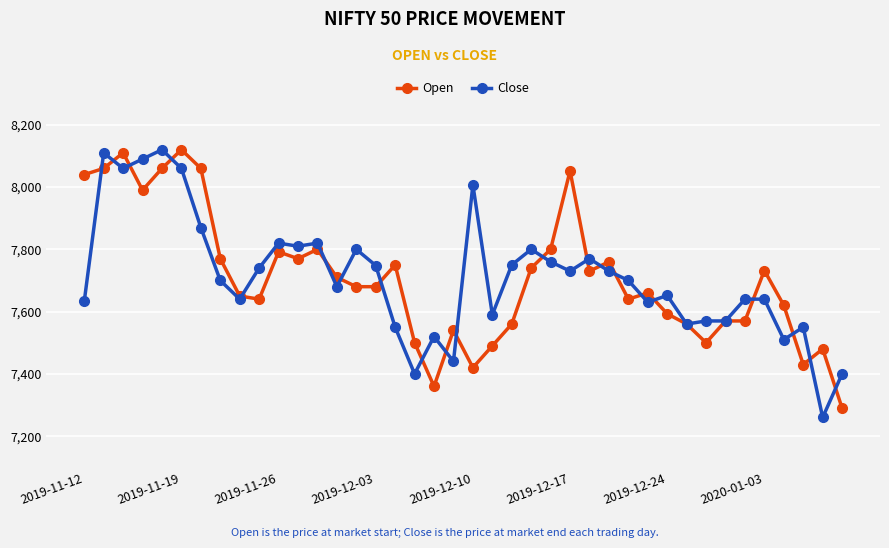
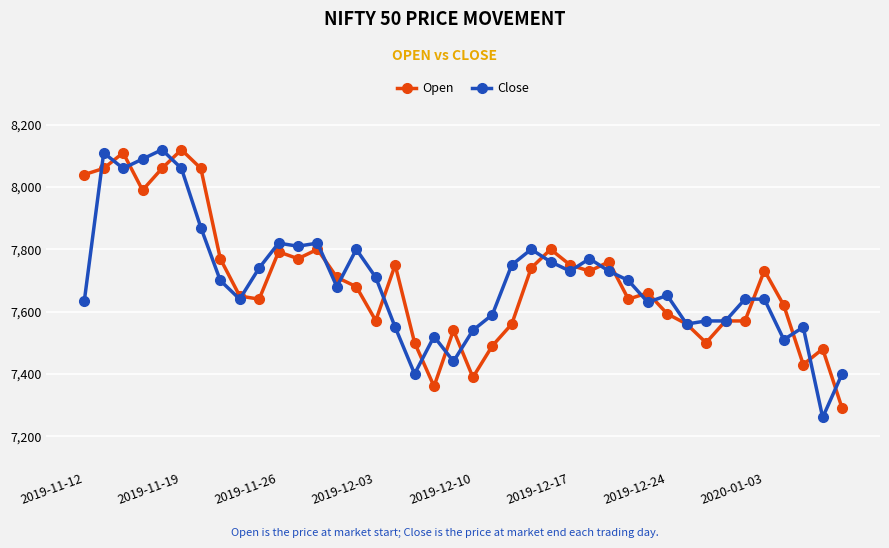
  {
    "Open": {
      "2019-11-12": "8,040",
      "2019-11-19": "8,120",
      "2019-11-26": "7,790",
-     "2019-12-03": "7,680",
-     "2019-12-10": "7,420",
-     "2019-12-17": "8,050",
+     "2019-12-03": "7,570",
+     "2019-12-10": "7,390",
+     "2019-12-17": "7,750",
      "2019-12-24": "7,590",
      "2020-01-03": "7,730"
    },
    "Close": {
      "2019-11-12": "7,630",
      "2019-11-19": "8,060",
      "2019-11-26": "7,820",
-     "2019-12-03": "7,750",
-     "2019-12-10": "8,010",
+     "2019-12-03": "7,710",
+     "2019-12-10": "7,540",
      "2019-12-17": "7,730",
      "2019-12-24": "7,650",
      "2020-01-03": "7,640"
    }
  }
